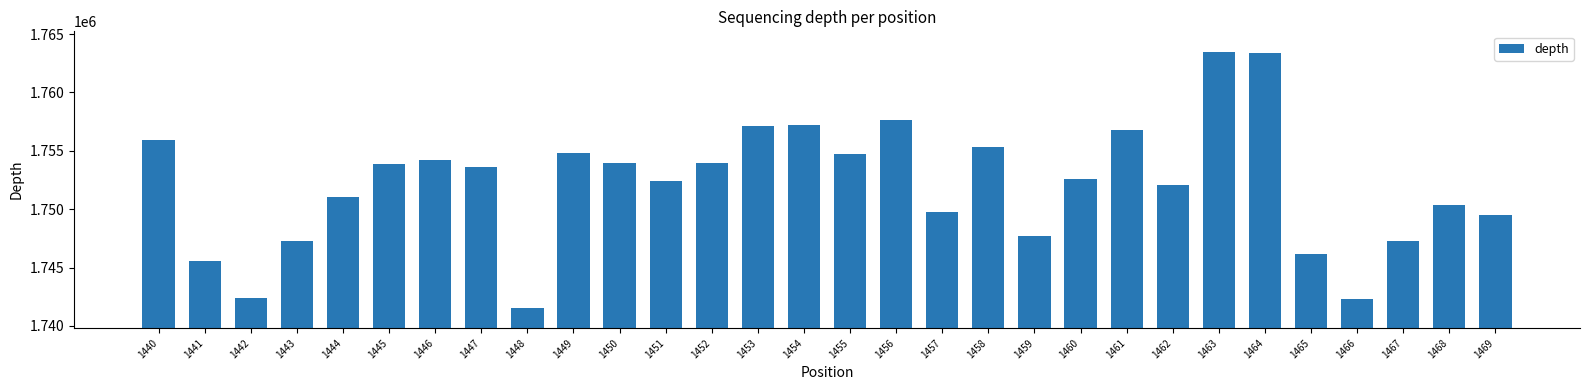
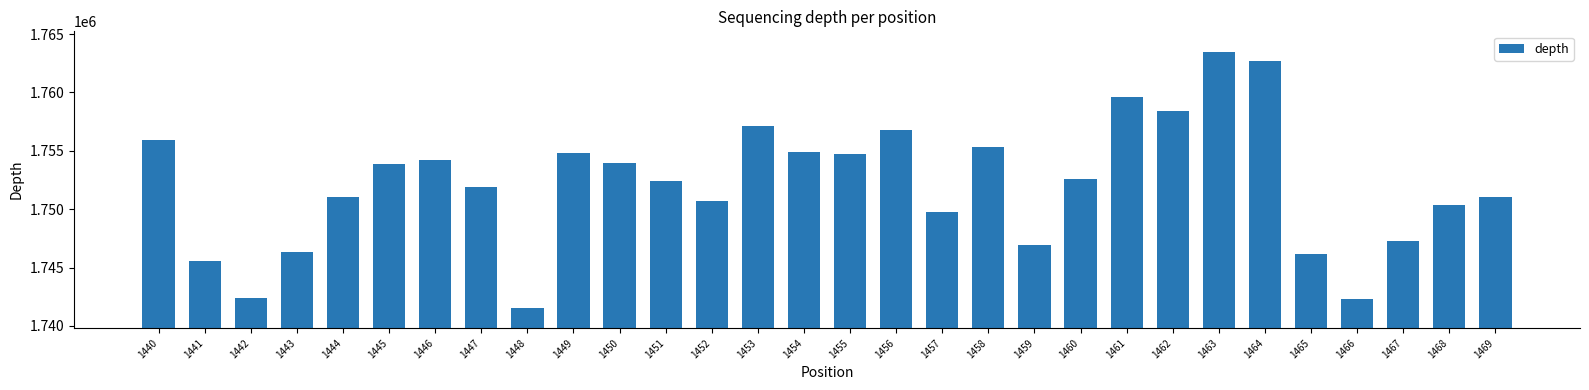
  {
    "1440": 1756000,
    "1441": 1745600,
    "1442": 1742400,
-   "1443": 1747300,
+   "1443": 1746400,
    "1444": 1751100,
    "1445": 1753900,
    "1446": 1754200,
-   "1447": 1753600,
+   "1447": 1751900,
    "1448": 1741600,
    "1449": 1754800,
    "1450": 1753900,
    "1451": 1752400,
-   "1452": 1754000,
+   "1452": 1750700,
    "1453": 1757100,
-   "1454": 1757200,
+   "1454": 1754900,
    "1455": 1754700,
-   "1456": 1757700,
+   "1456": 1756700,
    "1457": 1749800,
    "1458": 1755300,
-   "1459": 1747700,
+   "1459": 1747000,
    "1460": 1752600,
-   "1461": 1756800,
-   "1462": 1752100,
+   "1461": 1759600,
+   "1462": 1758400,
    "1463": 1763500,
-   "1464": 1763400,
+   "1464": 1762700,
    "1465": 1746200,
    "1466": 1742300,
    "1467": 1747300,
    "1468": 1750400,
-   "1469": 1749500
+   "1469": 1751100
  }
